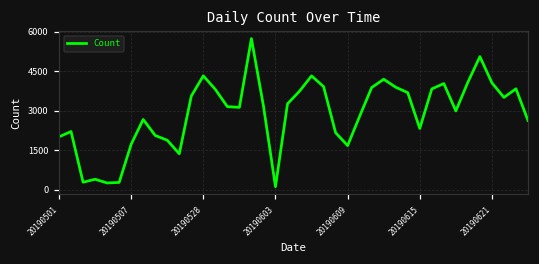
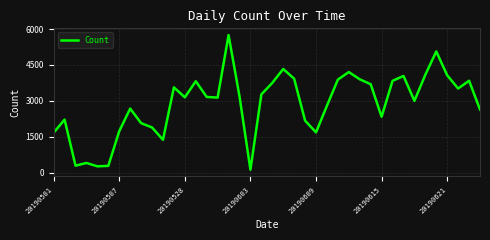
  {
-   "20190501": 2000,
+   "20190501": 1700,
    "20190507": 1700,
-   "20190528": 4300,
+   "20190528": 3100,
    "20190603": 100,
    "20190609": 1700,
    "20190615": 2300,
    "20190621": 4100
  }
